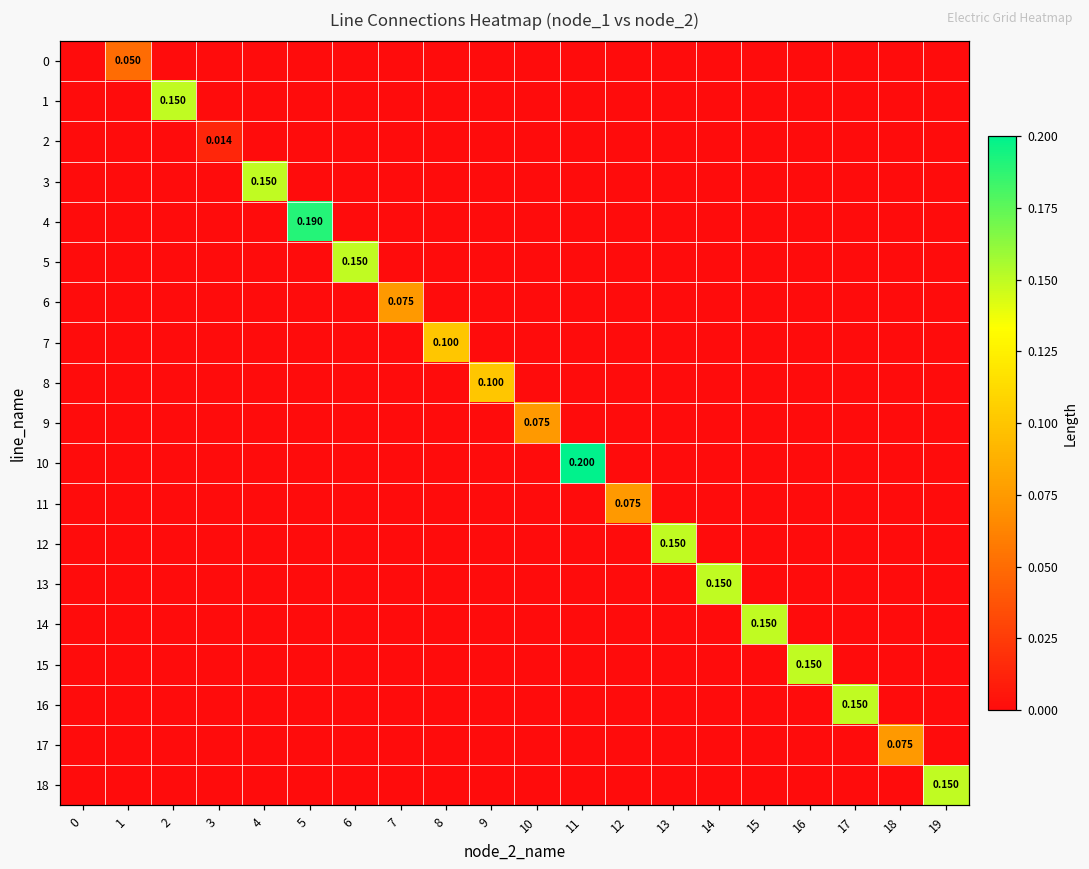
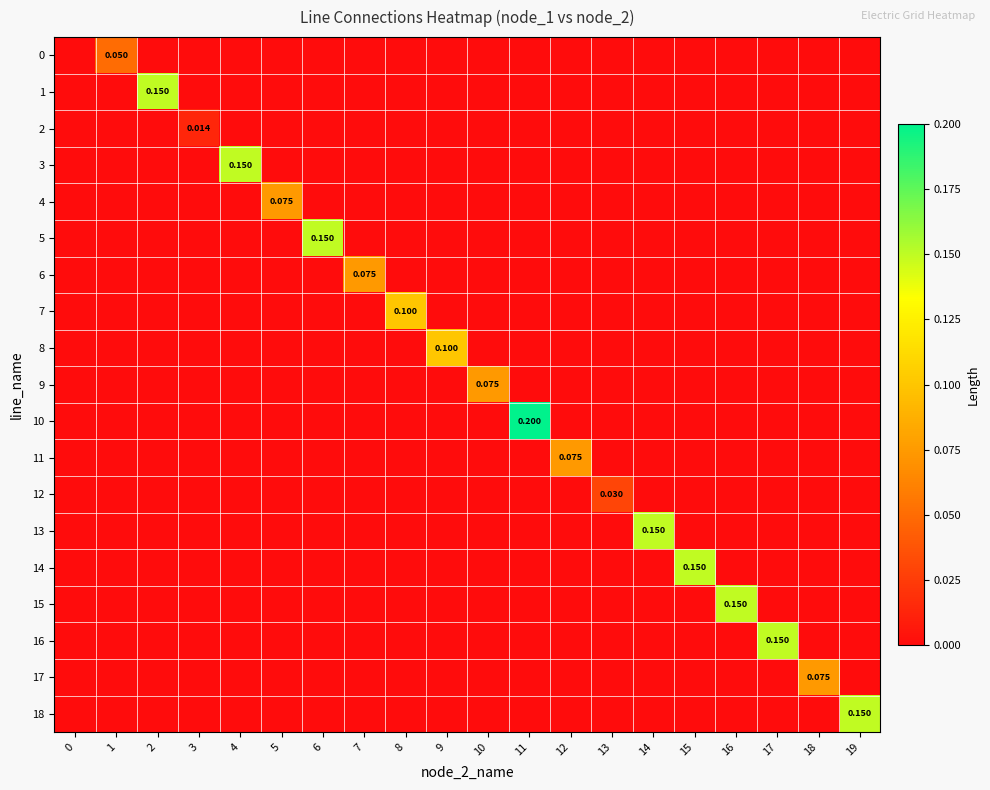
  {
    "0": {
      "1": 0.050
    },
    "1": {
      "2": 0.150
    },
    "2": {
      "3": 0.014
    },
    "3": {
      "4": 0.150
    },
    "4": {
-     "5": 0.190
+     "5": 0.075
    },
    "5": {
      "6": 0.150
    },
    "6": {
      "7": 0.075
    },
    "7": {
      "8": 0.100
    },
    "8": {
      "9": 0.100
    },
    "9": {
      "10": 0.075
    },
    "10": {
      "11": 0.200
    },
    "11": {
      "12": 0.075
    },
    "12": {
-     "13": 0.150
+     "13": 0.030
    },
    "13": {
      "14": 0.150
    },
    "14": {
      "15": 0.150
    },
    "15": {
      "16": 0.150
    },
    "16": {
      "17": 0.150
    },
    "17": {
      "18": 0.075
    },
    "18": {
      "19": 0.150
    }
  }
